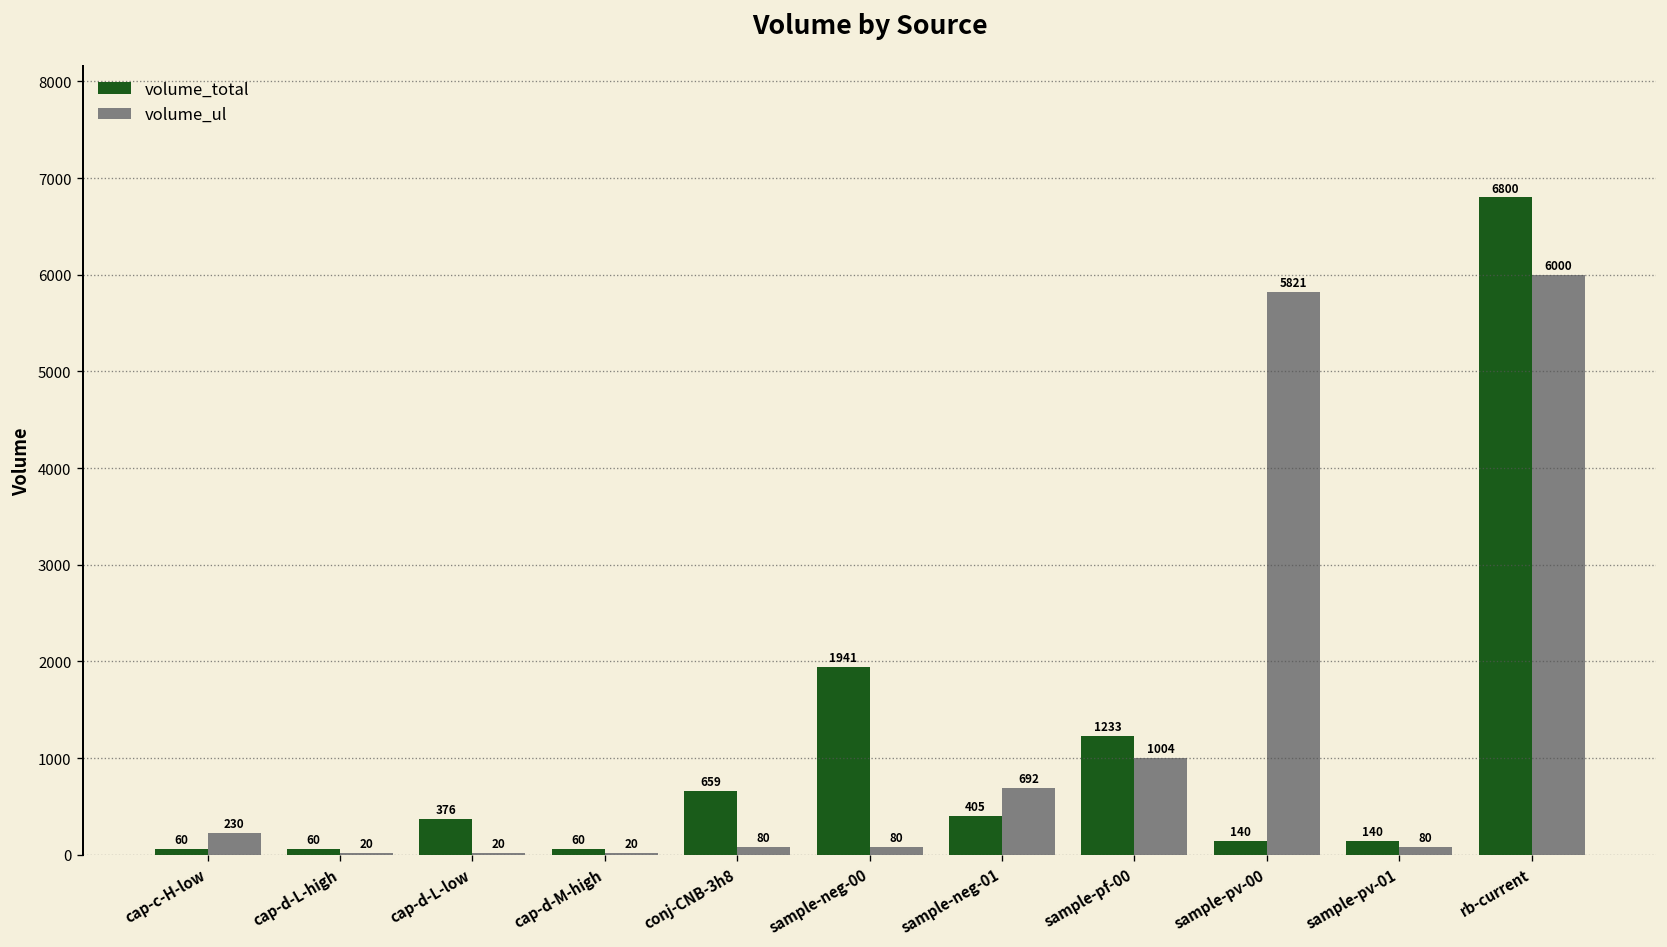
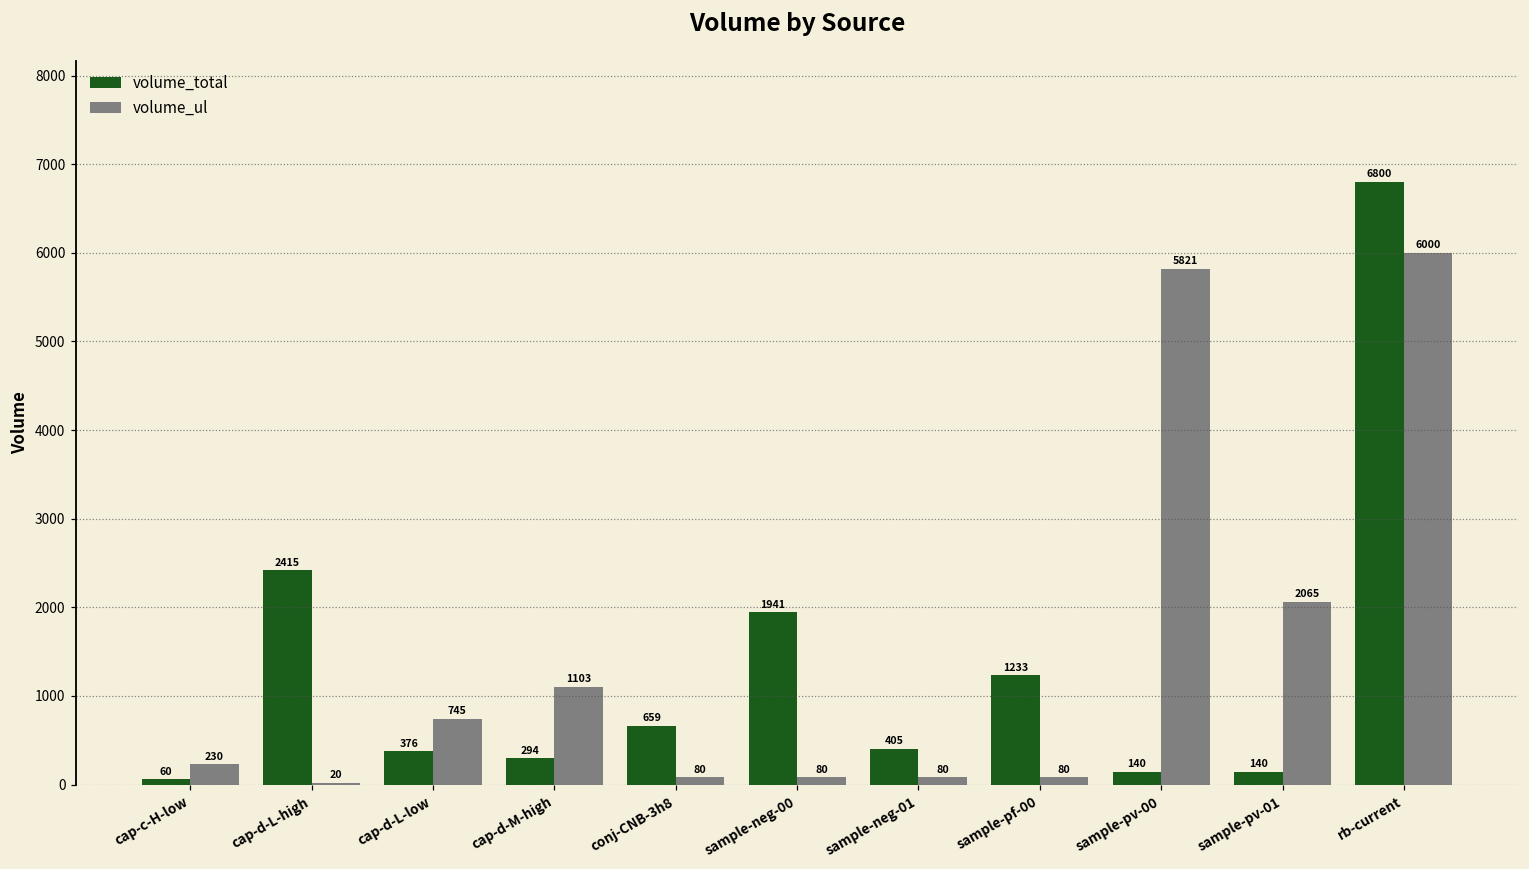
  {
    "volume_total": {
      "cap-c-H-low": 60,
-     "cap-d-L-high": 60,
+     "cap-d-L-high": 2415,
      "cap-d-L-low": 376,
-     "cap-d-M-high": 60,
+     "cap-d-M-high": 294,
      "conj-CNB-3h8": 659,
      "sample-neg-00": 1941,
      "sample-neg-01": 405,
      "sample-pf-00": 1233,
      "sample-pv-00": 140,
      "sample-pv-01": 140,
      "rb-current": 6800
    },
    "volume_ul": {
      "cap-c-H-low": 230,
      "cap-d-L-high": 20,
-     "cap-d-L-low": 20,
-     "cap-d-M-high": 20,
+     "cap-d-L-low": 745,
+     "cap-d-M-high": 1103,
      "conj-CNB-3h8": 80,
      "sample-neg-00": 80,
-     "sample-neg-01": 692,
-     "sample-pf-00": 1004,
+     "sample-neg-01": 80,
+     "sample-pf-00": 80,
      "sample-pv-00": 5821,
-     "sample-pv-01": 80,
+     "sample-pv-01": 2065,
      "rb-current": 6000
    }
  }
